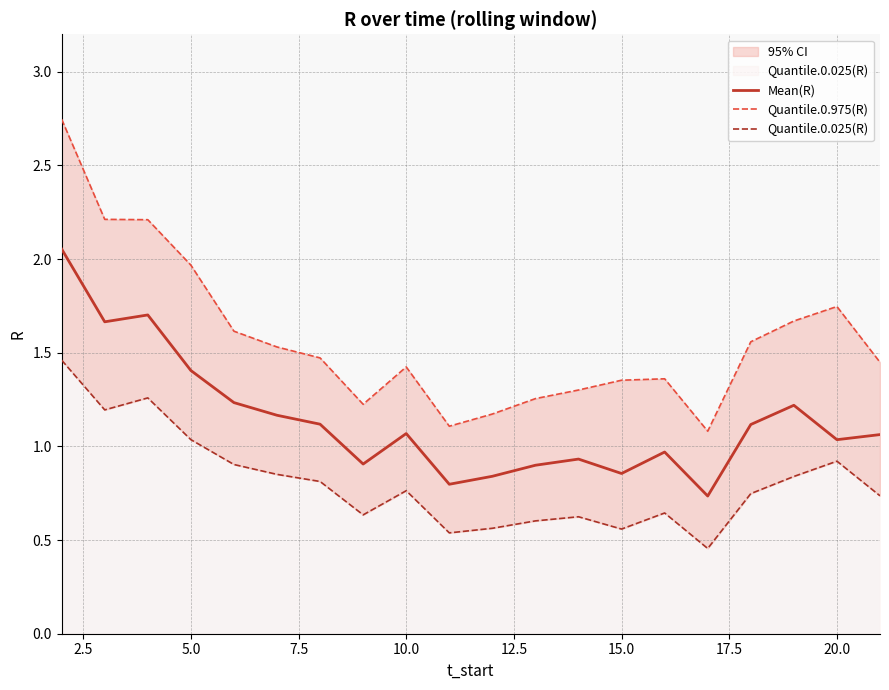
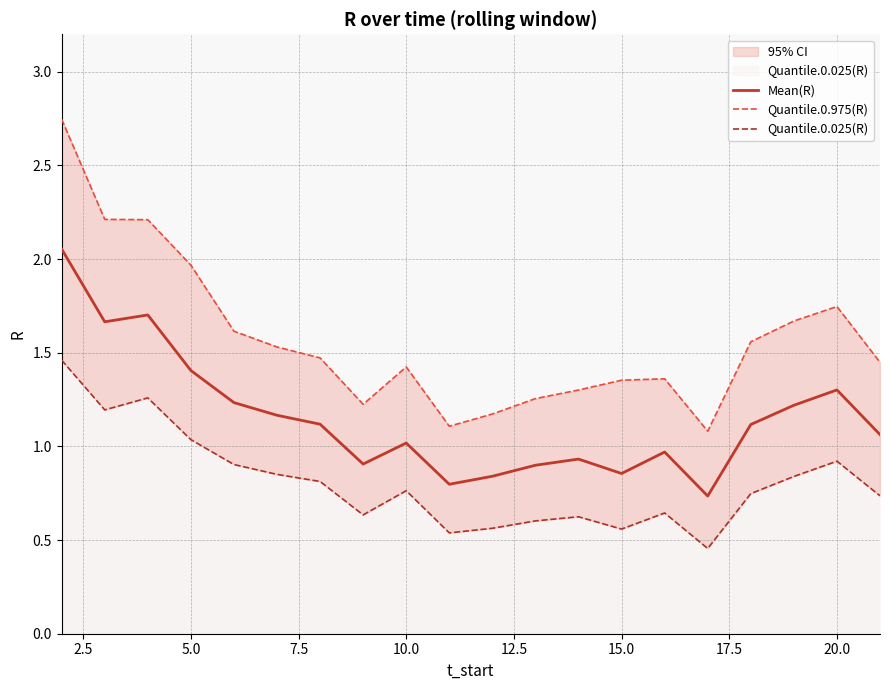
  {
    "Mean(R)": {
      "5.0": 1.41,
-     "10.0": 1.07,
+     "10.0": 1.02,
      "15.0": 0.86,
-     "20.0": 1.04
+     "20.0": 1.30
    },
    "95% CI": {
      "5.0": 1.97,
      "10.0": 1.42,
      "15.0": 1.35,
      "20.0": 1.75
    }
  }
